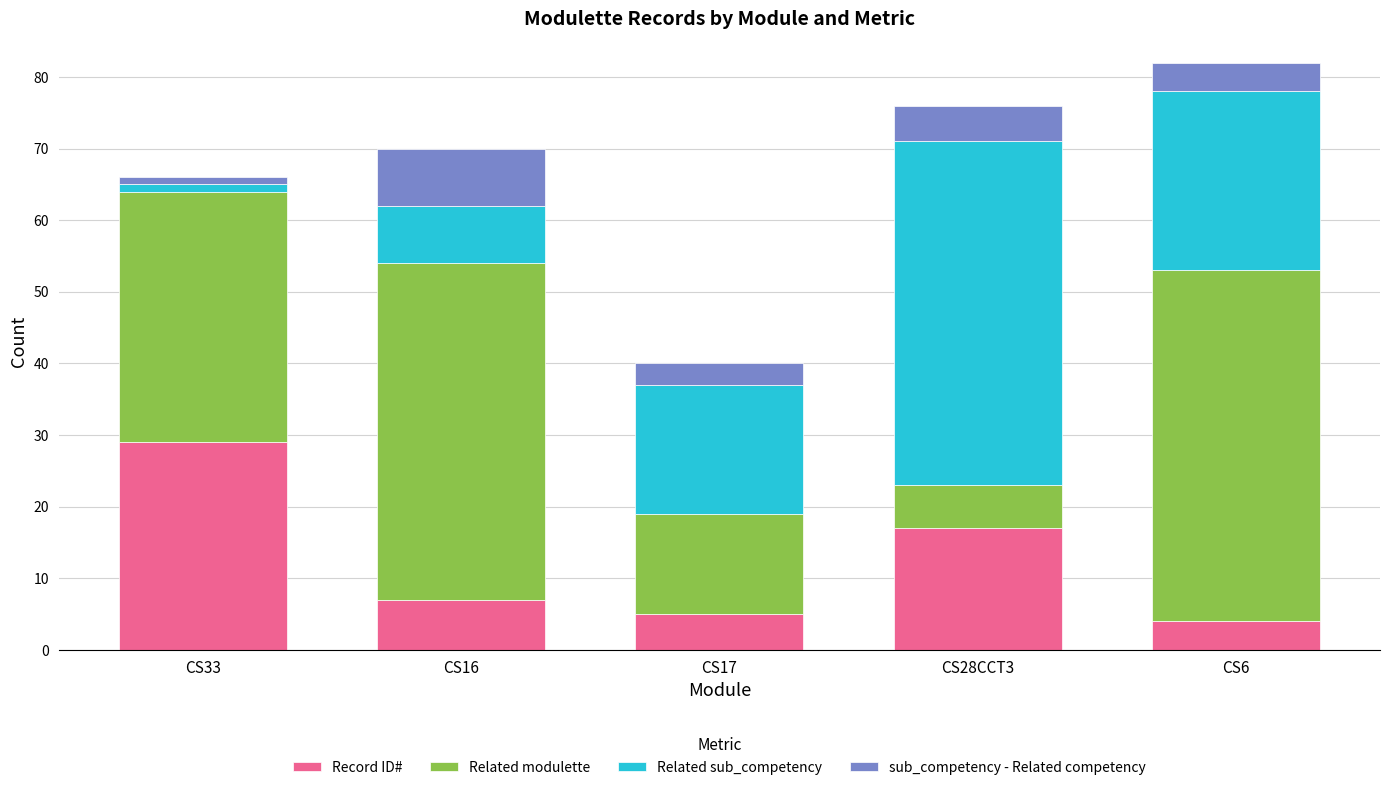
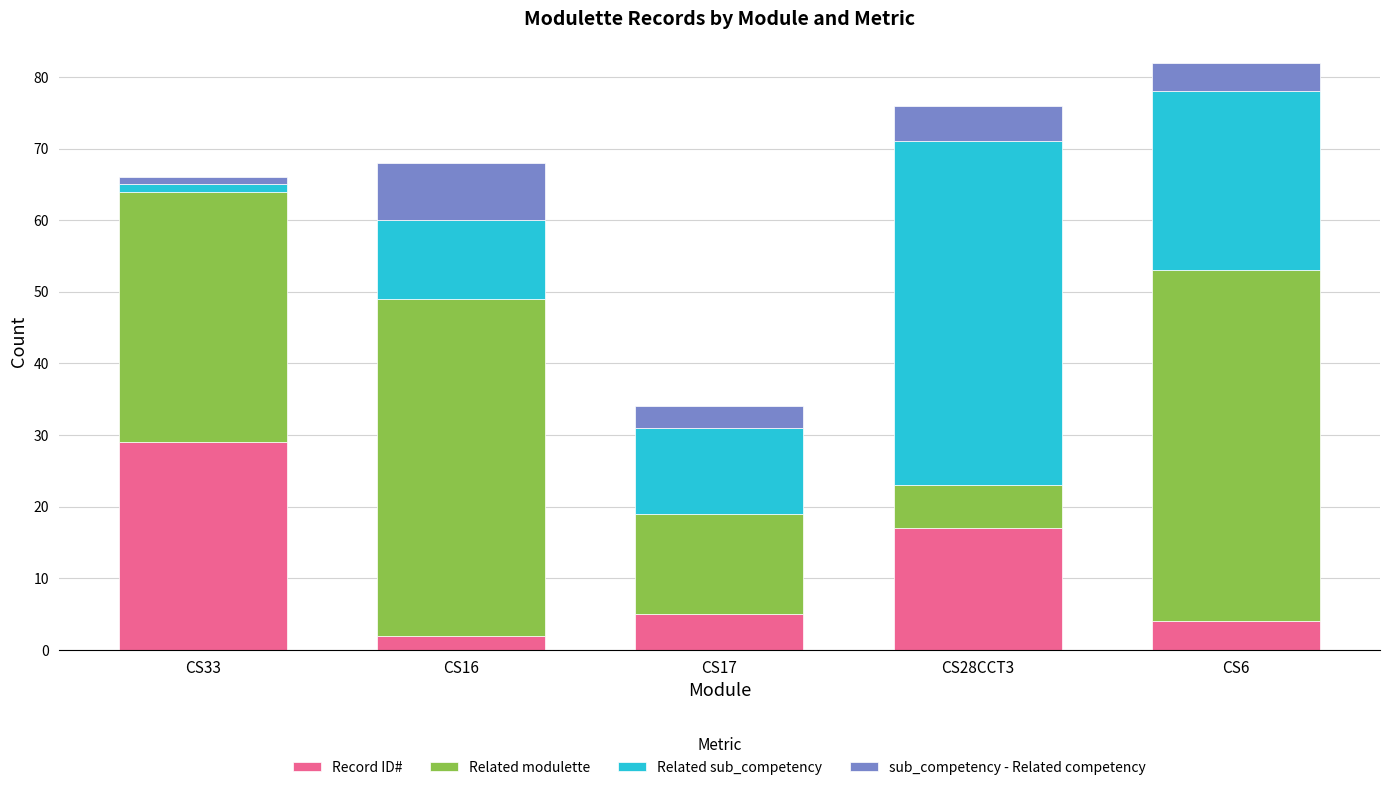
  {
    "Record ID#": {
      "CS33": 29,
-     "CS16": 7,
+     "CS16": 2,
      "CS17": 5,
      "CS28CCT3": 17,
      "CS6": 4
    },
    "Related modulette": {
      "CS33": 35,
      "CS16": 47,
      "CS17": 14,
      "CS28CCT3": 6,
      "CS6": 49
    },
    "Related sub_competency": {
      "CS33": 1,
-     "CS16": 8,
-     "CS17": 18,
+     "CS16": 11,
+     "CS17": 12,
      "CS28CCT3": 48,
      "CS6": 25
    },
    "sub_competency - Related competency": {
      "CS33": 1,
      "CS16": 8,
      "CS17": 3,
      "CS28CCT3": 5,
      "CS6": 4
    }
  }
